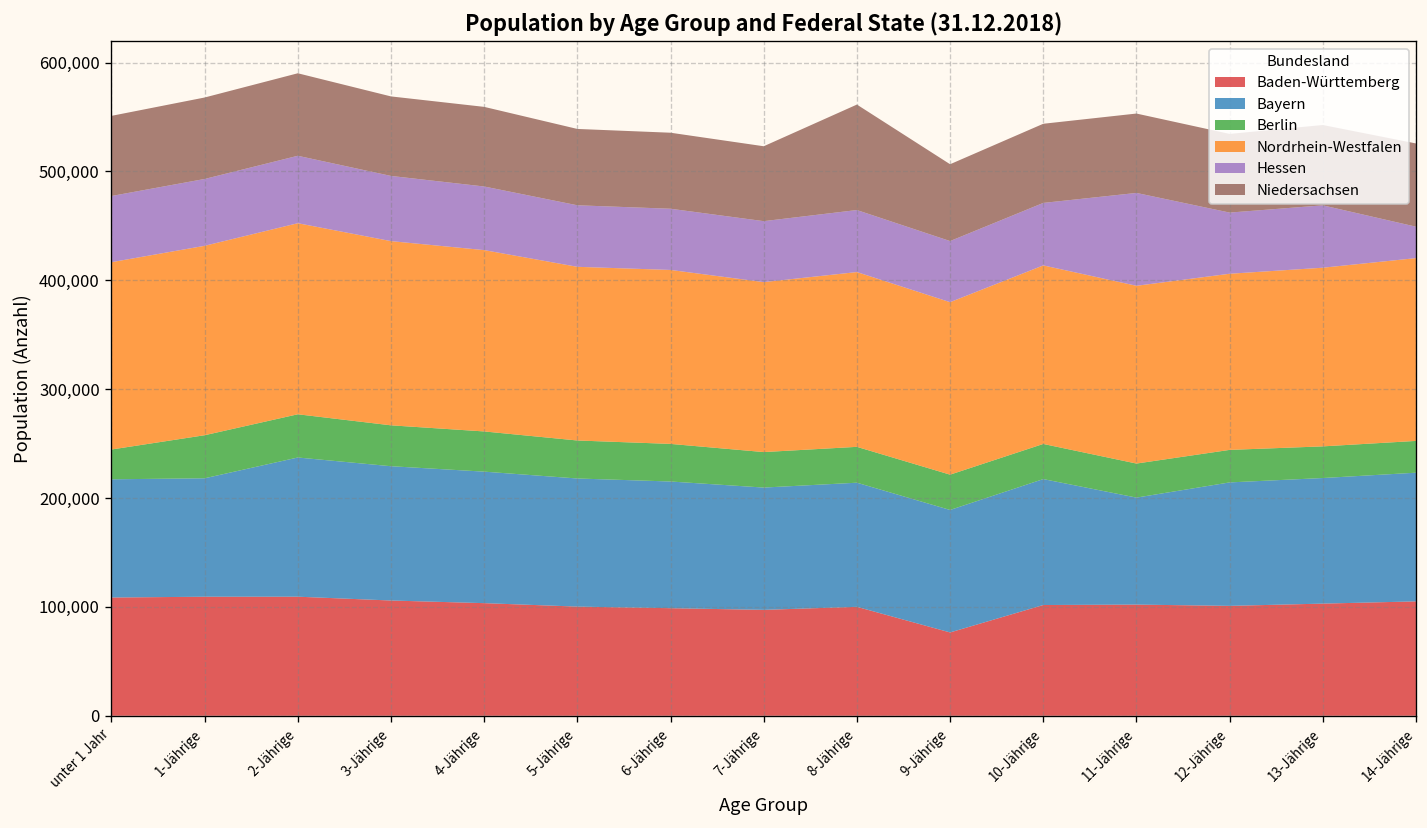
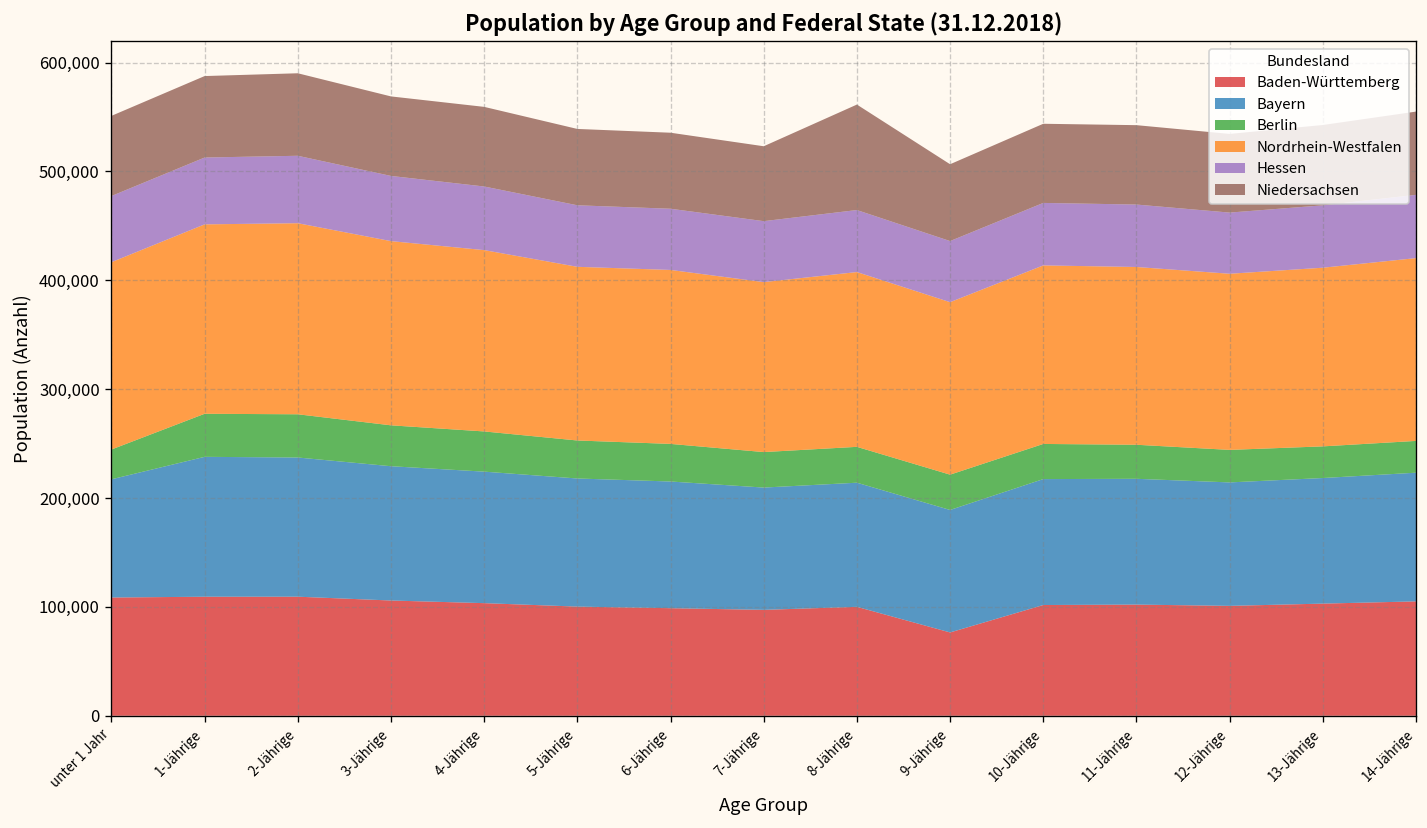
  {
    "Baden-Württemberg": {
      "unter 1 Jahr": "110,000",
      "1-Jährige": "110,000",
      "2-Jährige": "110,000",
      "3-Jährige": "110,000",
      "4-Jährige": "100,000",
      "5-Jährige": "100,000",
      "6-Jährige": "100,000",
      "7-Jährige": "100,000",
      "8-Jährige": "100,000",
      "9-Jährige": "80,000",
      "10-Jährige": "100,000",
      "11-Jährige": "100,000",
      "12-Jährige": "100,000",
      "13-Jährige": "100,000",
      "14-Jährige": "110,000"
    },
    "Bayern": {
      "unter 1 Jahr": "110,000",
-     "1-Jährige": "110,000",
+     "1-Jährige": "130,000",
      "2-Jährige": "130,000",
      "3-Jährige": "120,000",
      "4-Jährige": "120,000",
      "5-Jährige": "120,000",
      "6-Jährige": "120,000",
      "7-Jährige": "110,000",
      "8-Jährige": "110,000",
      "9-Jährige": "110,000",
      "10-Jährige": "120,000",
-     "11-Jährige": "100,000",
+     "11-Jährige": "120,000",
      "12-Jährige": "110,000",
      "13-Jährige": "120,000",
      "14-Jährige": "120,000"
    },
    "Berlin": {
      "unter 1 Jahr": "30,000",
      "1-Jährige": "40,000",
      "2-Jährige": "40,000",
      "3-Jährige": "40,000",
      "4-Jährige": "40,000",
      "5-Jährige": "30,000",
      "6-Jährige": "30,000",
      "7-Jährige": "30,000",
      "8-Jährige": "30,000",
      "9-Jährige": "30,000",
      "10-Jährige": "30,000",
      "11-Jährige": "30,000",
      "12-Jährige": "30,000",
      "13-Jährige": "30,000",
      "14-Jährige": "30,000"
    },
    "Nordrhein-Westfalen": {
      "unter 1 Jahr": "170,000",
      "1-Jährige": "170,000",
      "2-Jährige": "180,000",
      "3-Jährige": "170,000",
      "4-Jährige": "170,000",
      "5-Jährige": "160,000",
      "6-Jährige": "160,000",
      "7-Jährige": "160,000",
      "8-Jährige": "160,000",
      "9-Jährige": "160,000",
      "10-Jährige": "160,000",
      "11-Jährige": "160,000",
      "12-Jährige": "160,000",
      "13-Jährige": "160,000",
      "14-Jährige": "170,000"
    },
    "Hessen": {
      "unter 1 Jahr": "60,000",
      "1-Jährige": "60,000",
      "2-Jährige": "60,000",
      "3-Jährige": "60,000",
      "4-Jährige": "60,000",
      "5-Jährige": "60,000",
      "6-Jährige": "60,000",
      "7-Jährige": "60,000",
      "8-Jährige": "60,000",
      "9-Jährige": "60,000",
      "10-Jährige": "60,000",
-     "11-Jährige": "90,000",
-     "14-Jährige": "30,000"
+     "11-Jährige": "60,000",
+     "14-Jährige": "60,000"
    },
    "Niedersachsen": {
      "unter 1 Jahr": "70,000",
      "1-Jährige": "70,000",
      "2-Jährige": "80,000",
      "3-Jährige": "70,000",
      "4-Jährige": "70,000",
      "5-Jährige": "70,000",
      "6-Jährige": "70,000",
      "7-Jährige": "70,000",
      "8-Jährige": "100,000",
      "9-Jährige": "70,000",
      "10-Jährige": "70,000",
      "11-Jährige": "70,000",
      "14-Jährige": "80,000"
    }
  }
